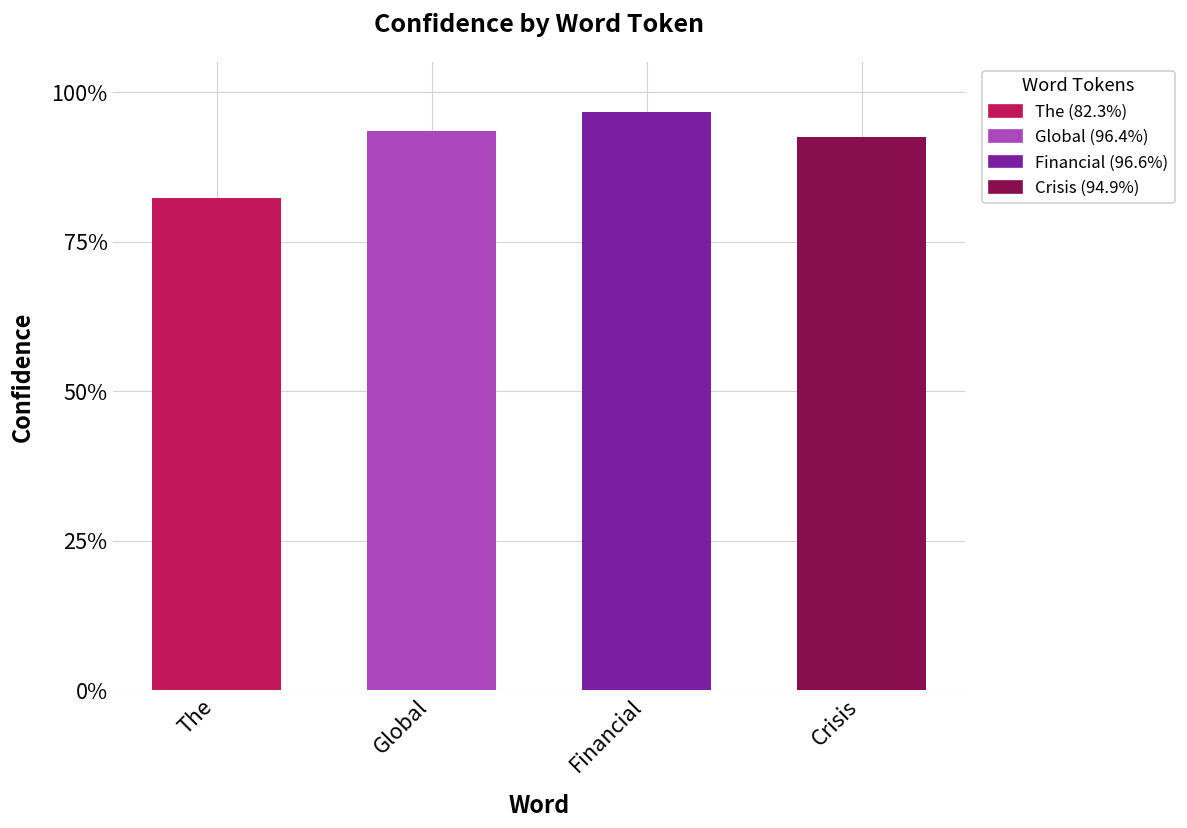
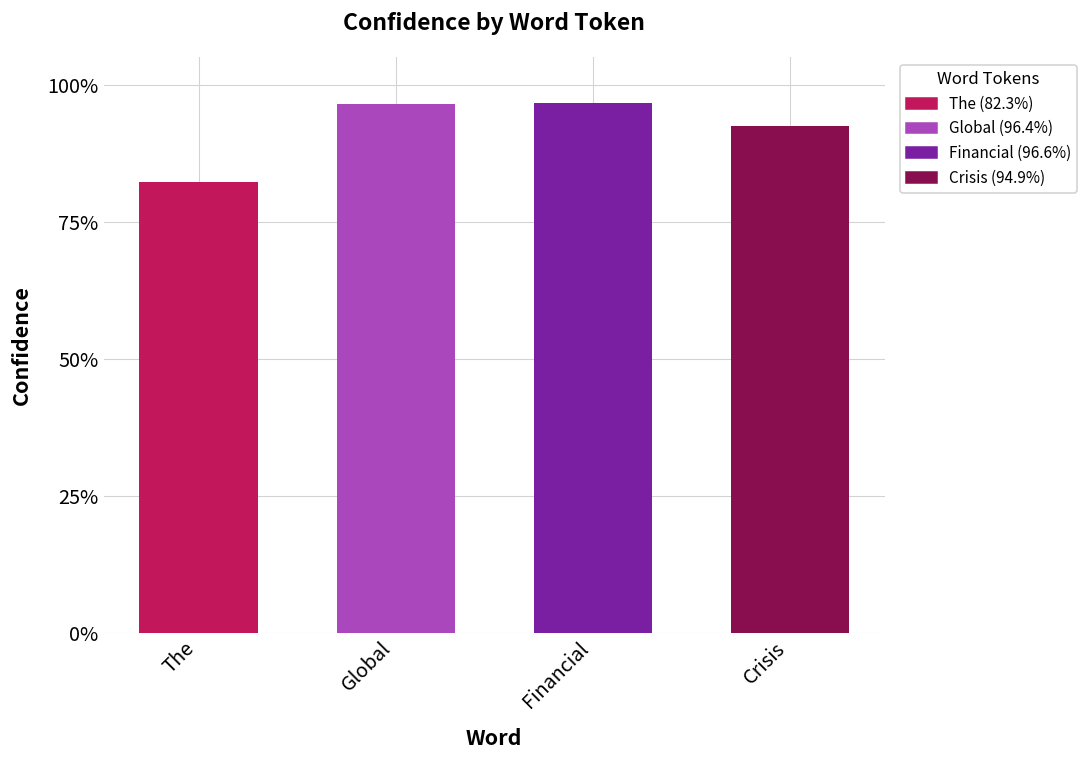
  {
    "The": "82%",
-   "Global": "94%",
+   "Global": "96%",
    "Financial": "97%",
    "Crisis": "92%"
  }
